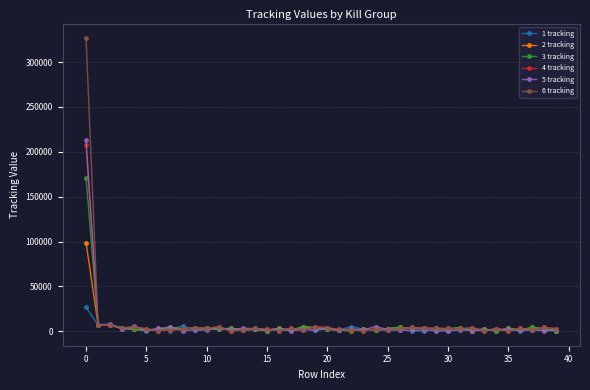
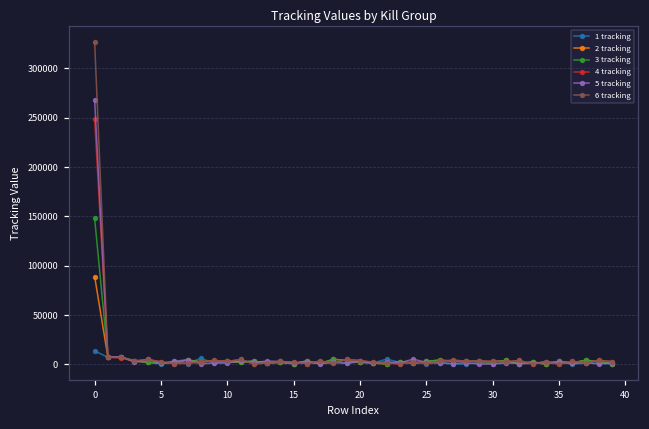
  {
    "1 tracking": {
-     "0": 30000
+     "0": 10000
    },
    "2 tracking": {
-     "0": 100000
+     "0": 90000
    },
    "3 tracking": {
-     "0": 170000
+     "0": 150000
    },
    "4 tracking": {
-     "0": 210000
+     "0": 250000
    },
    "5 tracking": {
-     "0": 210000
+     "0": 270000
    },
    "6 tracking": {
      "0": 330000
    }
  }
